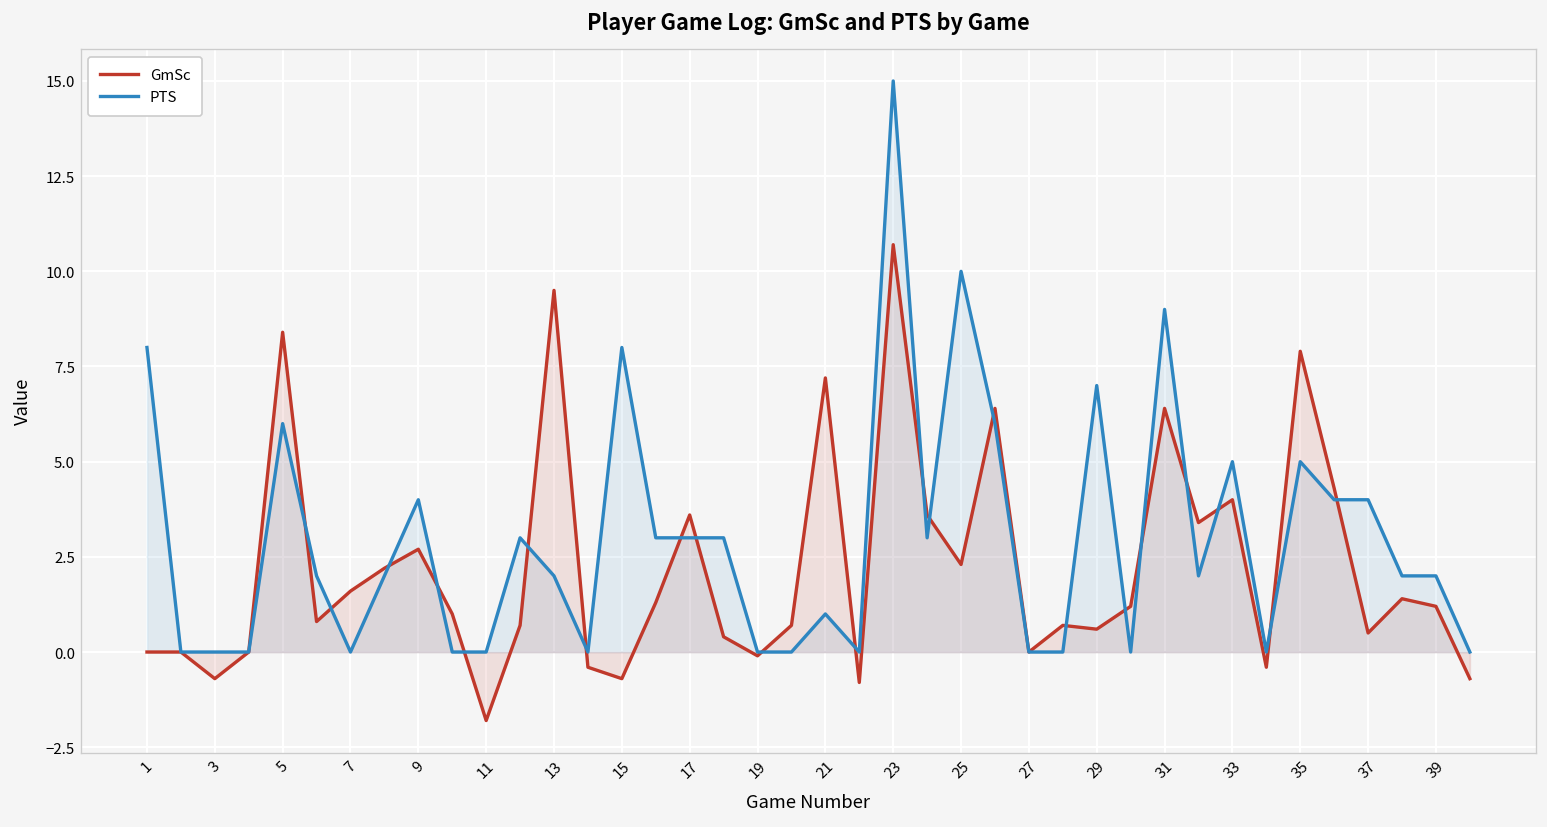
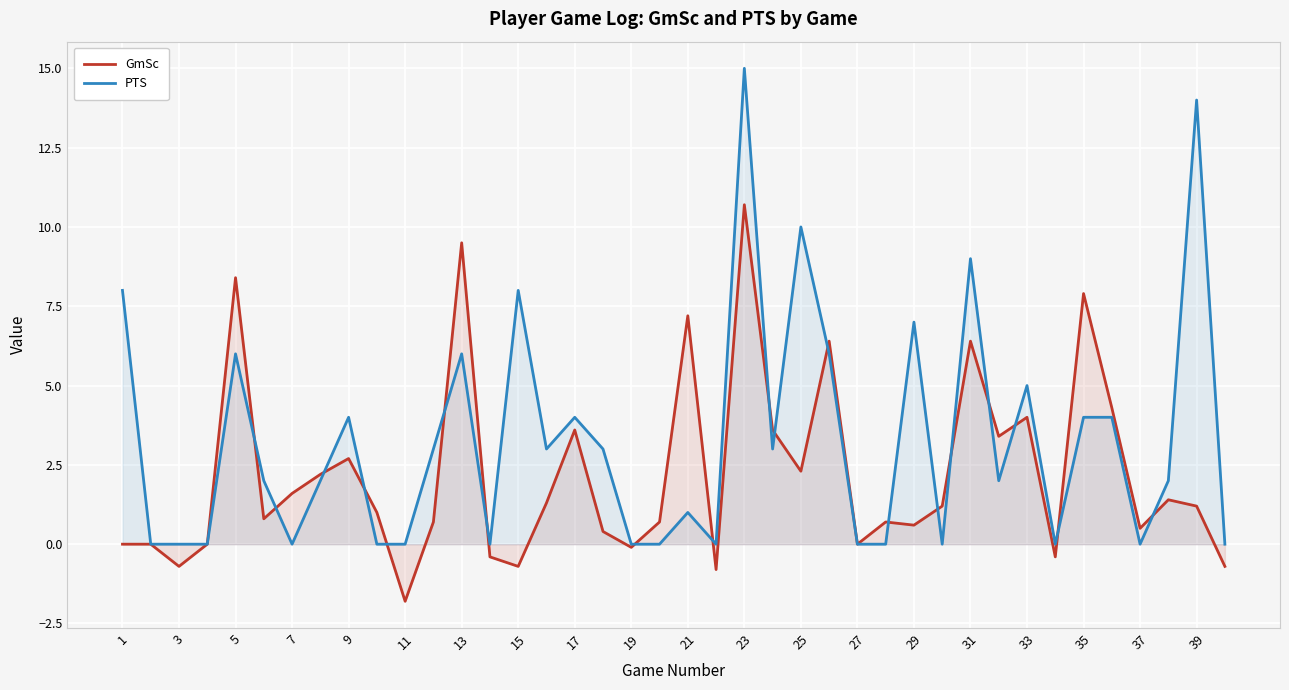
  {
    "PTS": {
      "1": 8,
      "5": 6,
      "7": 0,
      "9": 4,
-     "13": 2,
+     "13": 6,
      "15": 8,
-     "17": 3,
+     "17": 4,
      "21": 1,
      "23": 15,
      "25": 10,
      "29": 7,
      "31": 9,
      "33": 5,
-     "35": 5,
-     "37": 4,
-     "39": 2
+     "35": 4,
+     "37": 0,
+     "39": 14
    }
  }
